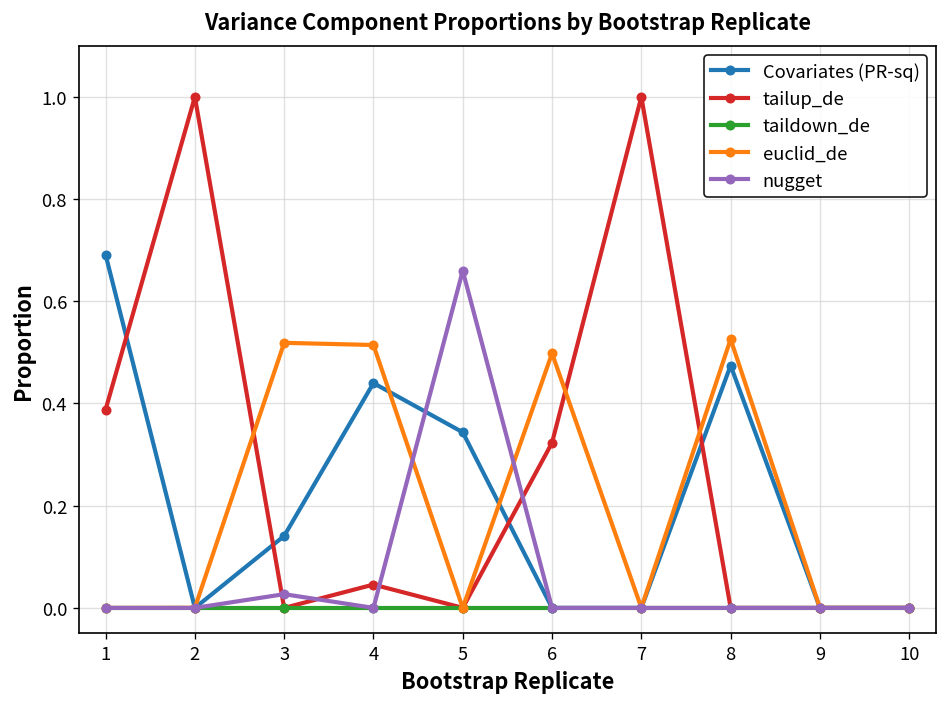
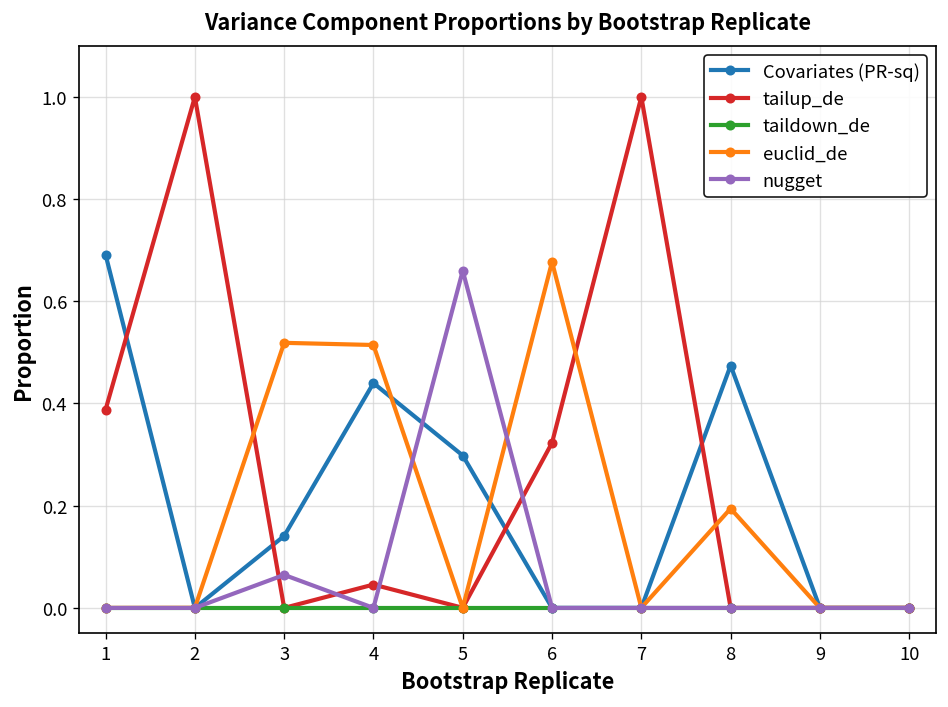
  {
    "Covariates (PR-sq)": {
      "1": 0.69,
      "3": 0.14,
      "4": 0.44,
-     "5": 0.34,
+     "5": 0.30,
      "8": 0.47
    },
    "tailup_de": {
      "1": 0.39,
      "2": 1.00,
      "4": 0.05,
      "6": 0.32,
      "7": 1.00
    },
    "euclid_de": {
      "3": 0.52,
      "4": 0.51,
-     "6": 0.50,
-     "8": 0.53
+     "6": 0.68,
+     "8": 0.19
    },
    "nugget": {
-     "3": 0.03,
+     "3": 0.06,
      "5": 0.66
    }
  }
